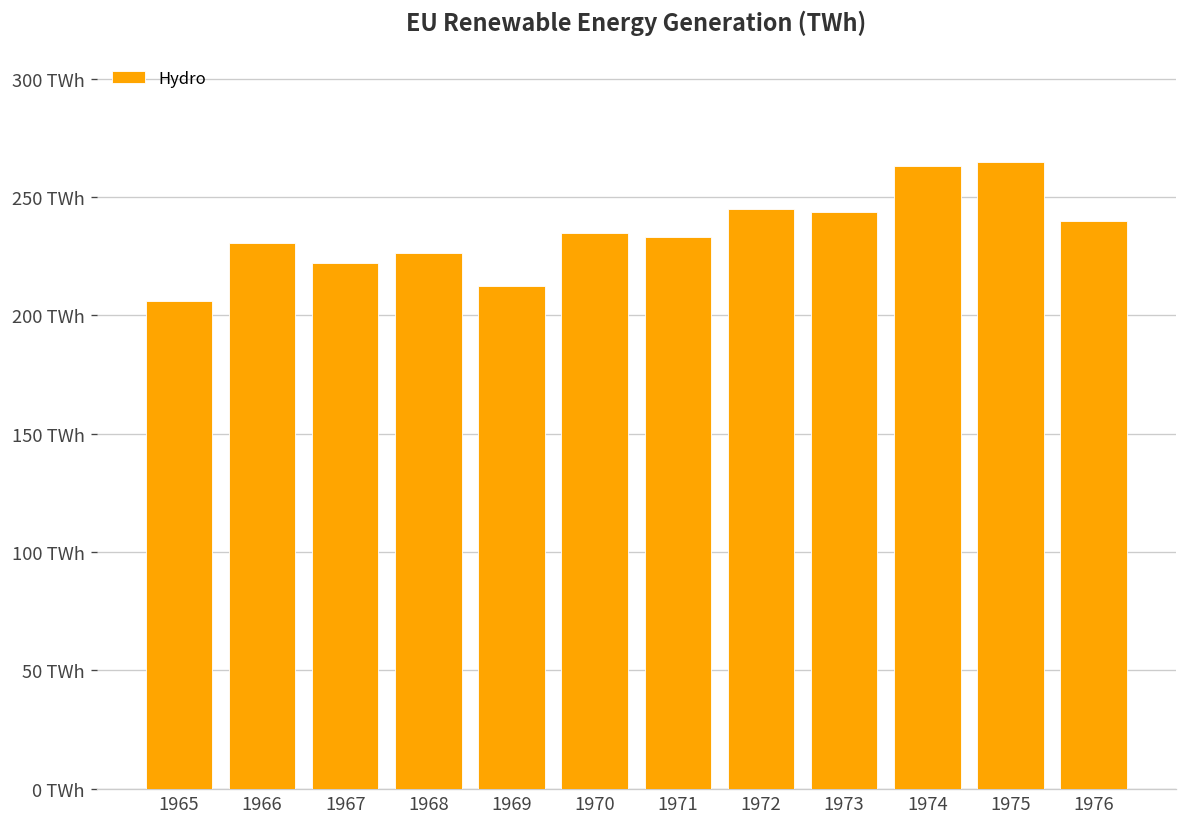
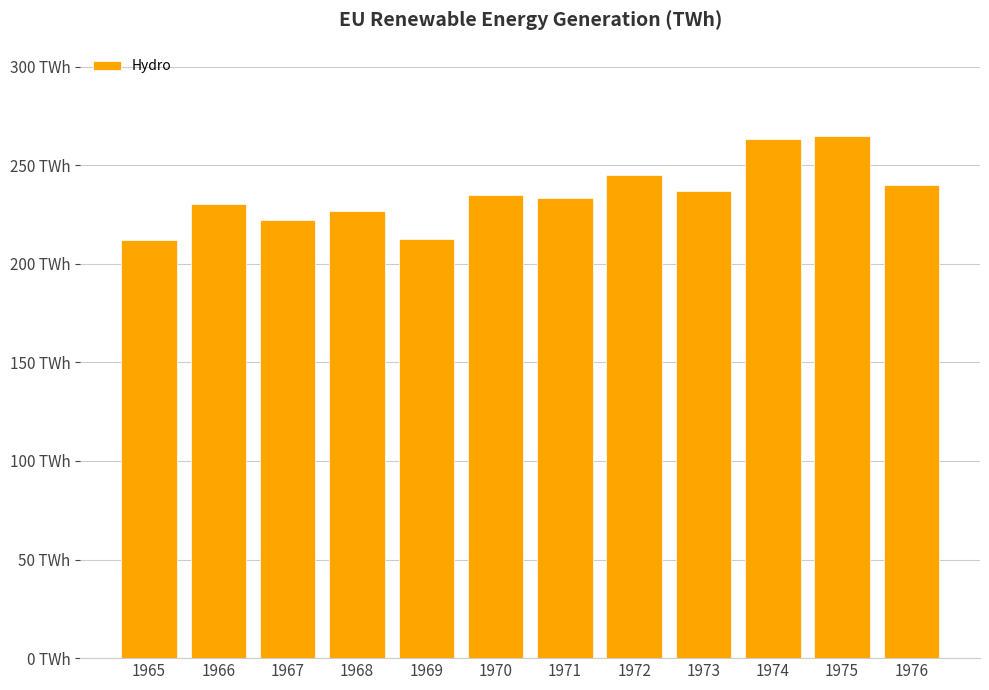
  {
-   "1965": "206 TWh",
+   "1965": "212 TWh",
    "1966": "230 TWh",
    "1967": "222 TWh",
    "1968": "227 TWh",
    "1969": "212 TWh",
    "1970": "235 TWh",
    "1971": "233 TWh",
    "1972": "245 TWh",
-   "1973": "244 TWh",
+   "1973": "237 TWh",
    "1974": "263 TWh",
    "1975": "265 TWh",
    "1976": "240 TWh"
  }
